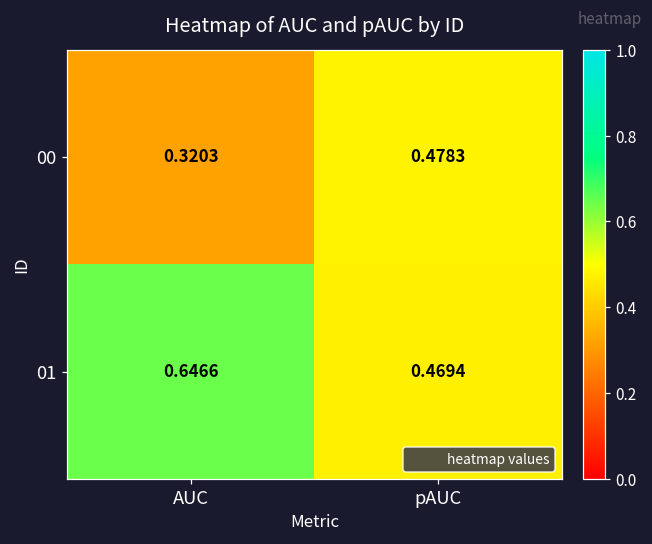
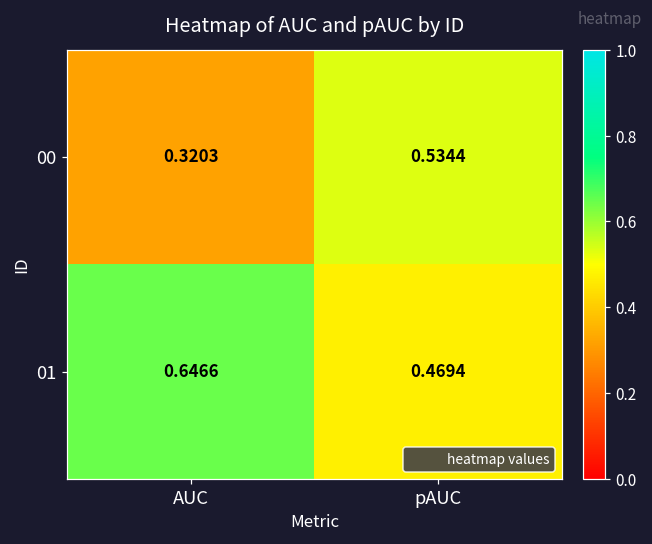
  {
    "00": {
      "AUC": 0.3203,
-     "pAUC": 0.4783
+     "pAUC": 0.5344
    },
    "01": {
      "AUC": 0.6466,
      "pAUC": 0.4694
    }
  }
